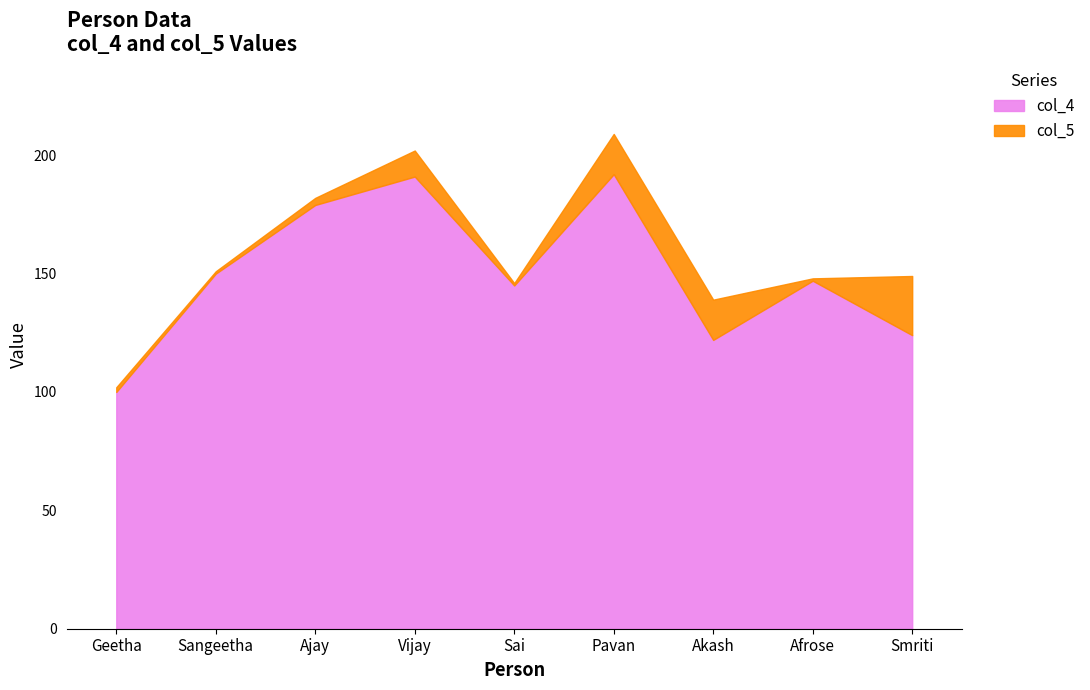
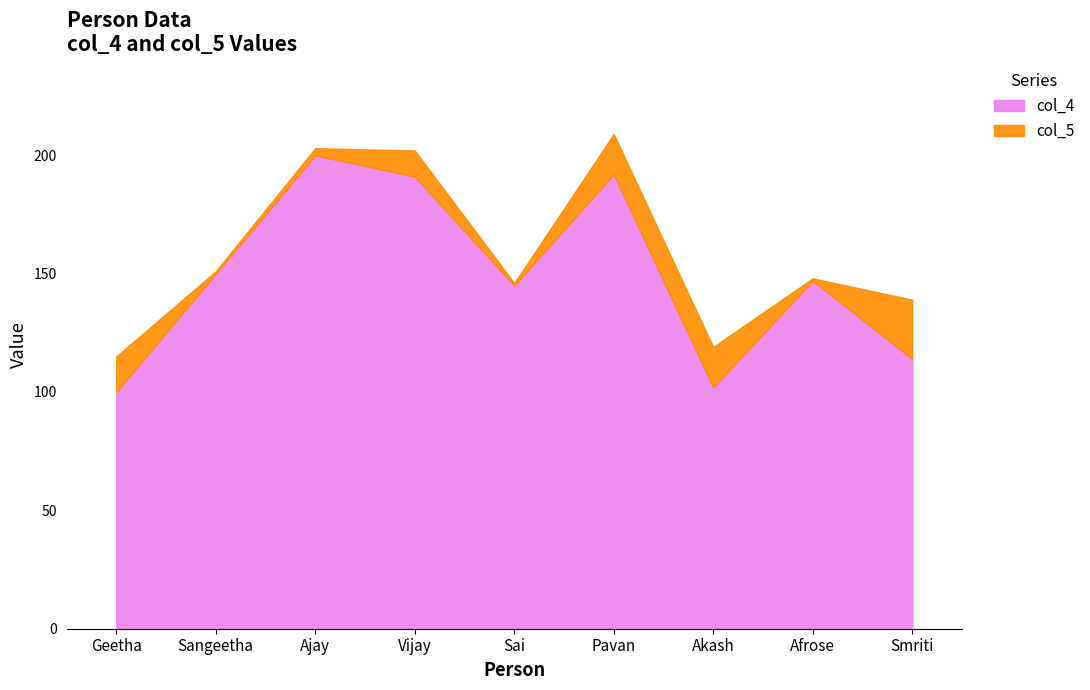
  {
    "col_4": {
      "Geetha": 100,
-     "Ajay": 179,
+     "Ajay": 200,
      "Vijay": 191,
      "Pavan": 192,
-     "Akash": 122,
-     "Smriti": 124
+     "Akash": 102,
+     "Smriti": 114
    },
    "col_5": {
-     "Geetha": 2,
+     "Geetha": 15,
      "Ajay": 3,
      "Vijay": 11,
      "Pavan": 17,
      "Akash": 17,
      "Smriti": 25
    }
  }
